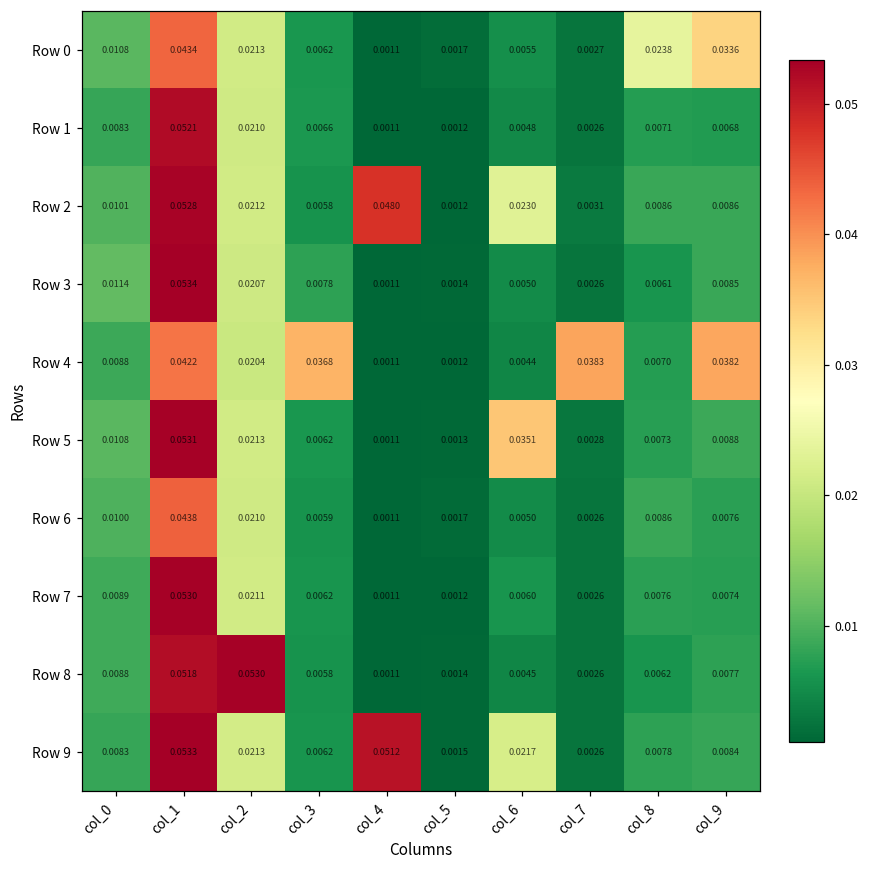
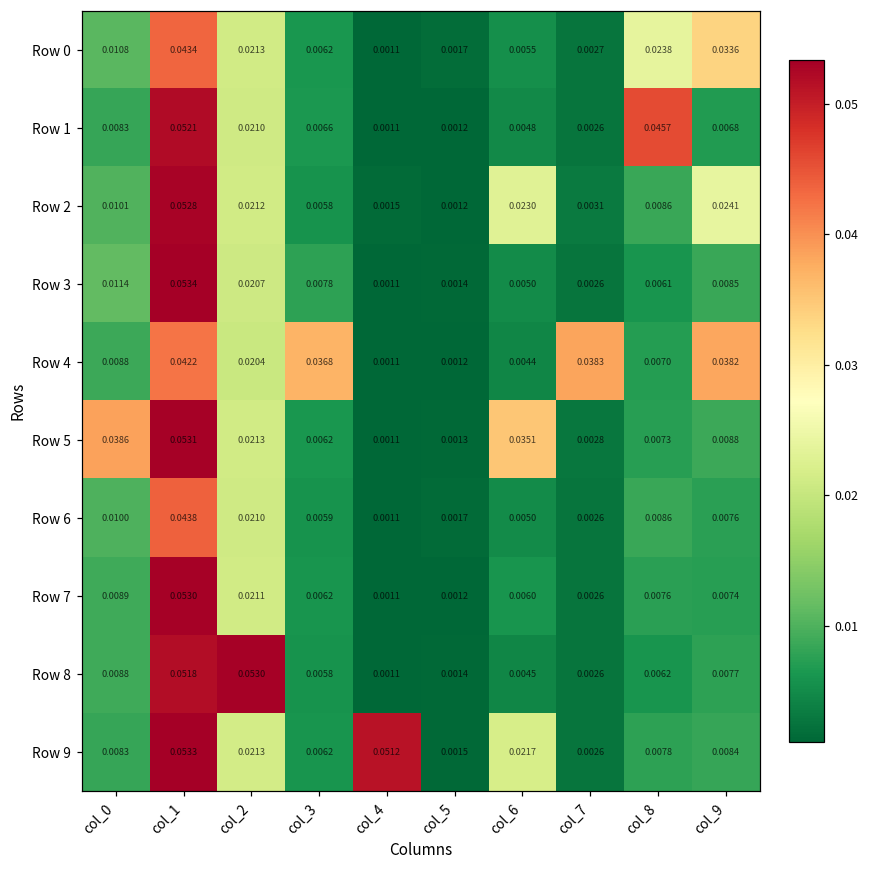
  {
    "Row 0": {
      "col_0": 0.0108,
      "col_1": 0.0434,
      "col_2": 0.0213,
      "col_3": 0.0062,
      "col_4": 0.0011,
      "col_5": 0.0017,
      "col_6": 0.0055,
      "col_7": 0.0027,
      "col_8": 0.0238,
      "col_9": 0.0336
    },
    "Row 1": {
      "col_0": 0.0083,
      "col_1": 0.0521,
      "col_2": 0.0210,
      "col_3": 0.0066,
      "col_4": 0.0011,
      "col_5": 0.0012,
      "col_6": 0.0048,
      "col_7": 0.0026,
-     "col_8": 0.0071,
+     "col_8": 0.0457,
      "col_9": 0.0068
    },
    "Row 2": {
      "col_0": 0.0101,
      "col_1": 0.0528,
      "col_2": 0.0212,
      "col_3": 0.0058,
-     "col_4": 0.0480,
+     "col_4": 0.0015,
      "col_5": 0.0012,
      "col_6": 0.0230,
      "col_7": 0.0031,
      "col_8": 0.0086,
-     "col_9": 0.0086
+     "col_9": 0.0241
    },
    "Row 3": {
      "col_0": 0.0114,
      "col_1": 0.0534,
      "col_2": 0.0207,
      "col_3": 0.0078,
      "col_4": 0.0011,
      "col_5": 0.0014,
      "col_6": 0.0050,
      "col_7": 0.0026,
      "col_8": 0.0061,
      "col_9": 0.0085
    },
    "Row 4": {
      "col_0": 0.0088,
      "col_1": 0.0422,
      "col_2": 0.0204,
      "col_3": 0.0368,
      "col_4": 0.0011,
      "col_5": 0.0012,
      "col_6": 0.0044,
      "col_7": 0.0383,
      "col_8": 0.0070,
      "col_9": 0.0382
    },
    "Row 5": {
-     "col_0": 0.0108,
+     "col_0": 0.0386,
      "col_1": 0.0531,
      "col_2": 0.0213,
      "col_3": 0.0062,
      "col_4": 0.0011,
      "col_5": 0.0013,
      "col_6": 0.0351,
      "col_7": 0.0028,
      "col_8": 0.0073,
      "col_9": 0.0088
    },
    "Row 6": {
      "col_0": 0.0100,
      "col_1": 0.0438,
      "col_2": 0.0210,
      "col_3": 0.0059,
      "col_4": 0.0011,
      "col_5": 0.0017,
      "col_6": 0.0050,
      "col_7": 0.0026,
      "col_8": 0.0086,
      "col_9": 0.0076
    },
    "Row 7": {
      "col_0": 0.0089,
      "col_1": 0.0530,
      "col_2": 0.0211,
      "col_3": 0.0062,
      "col_4": 0.0011,
      "col_5": 0.0012,
      "col_6": 0.0060,
      "col_7": 0.0026,
      "col_8": 0.0076,
      "col_9": 0.0074
    },
    "Row 8": {
      "col_0": 0.0088,
      "col_1": 0.0518,
      "col_2": 0.0530,
      "col_3": 0.0058,
      "col_4": 0.0011,
      "col_5": 0.0014,
      "col_6": 0.0045,
      "col_7": 0.0026,
      "col_8": 0.0062,
      "col_9": 0.0077
    },
    "Row 9": {
      "col_0": 0.0083,
      "col_1": 0.0533,
      "col_2": 0.0213,
      "col_3": 0.0062,
      "col_4": 0.0512,
      "col_5": 0.0015,
      "col_6": 0.0217,
      "col_7": 0.0026,
      "col_8": 0.0078,
      "col_9": 0.0084
    }
  }
